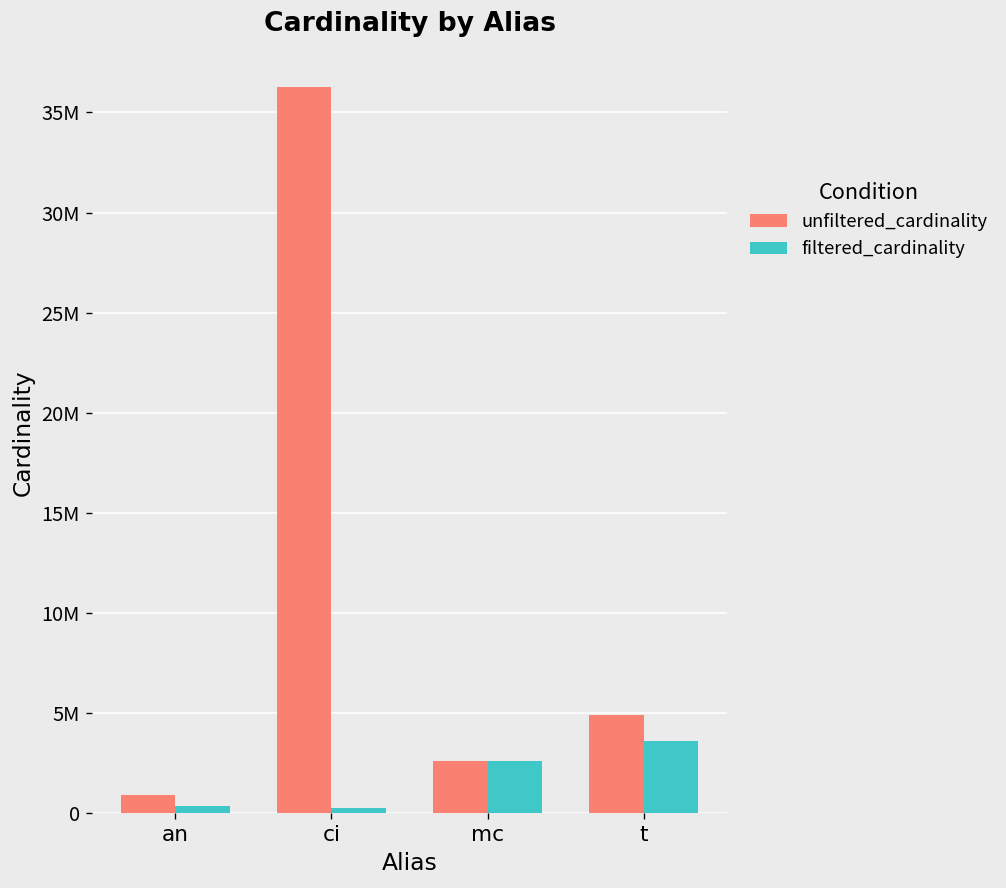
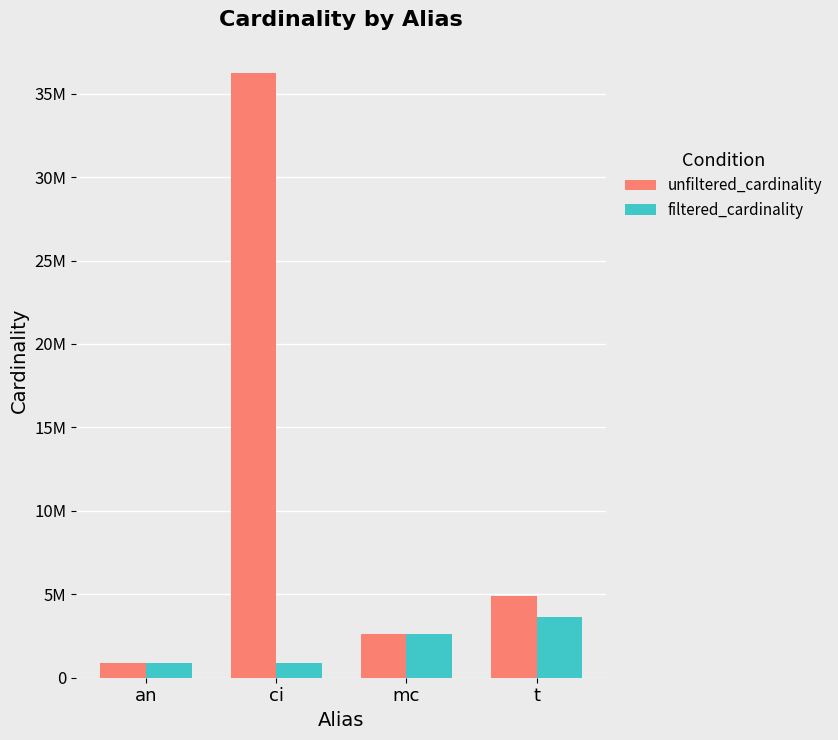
  {
    "unfiltered_cardinality": {
      "an": 900000,
      "ci": 36200000,
      "mc": 2600000,
      "t": 4900000
    },
    "filtered_cardinality": {
-     "an": 400000,
-     "ci": 300000,
+     "an": 900000,
+     "ci": 900000,
      "mc": 2600000,
      "t": 3600000
    }
  }
